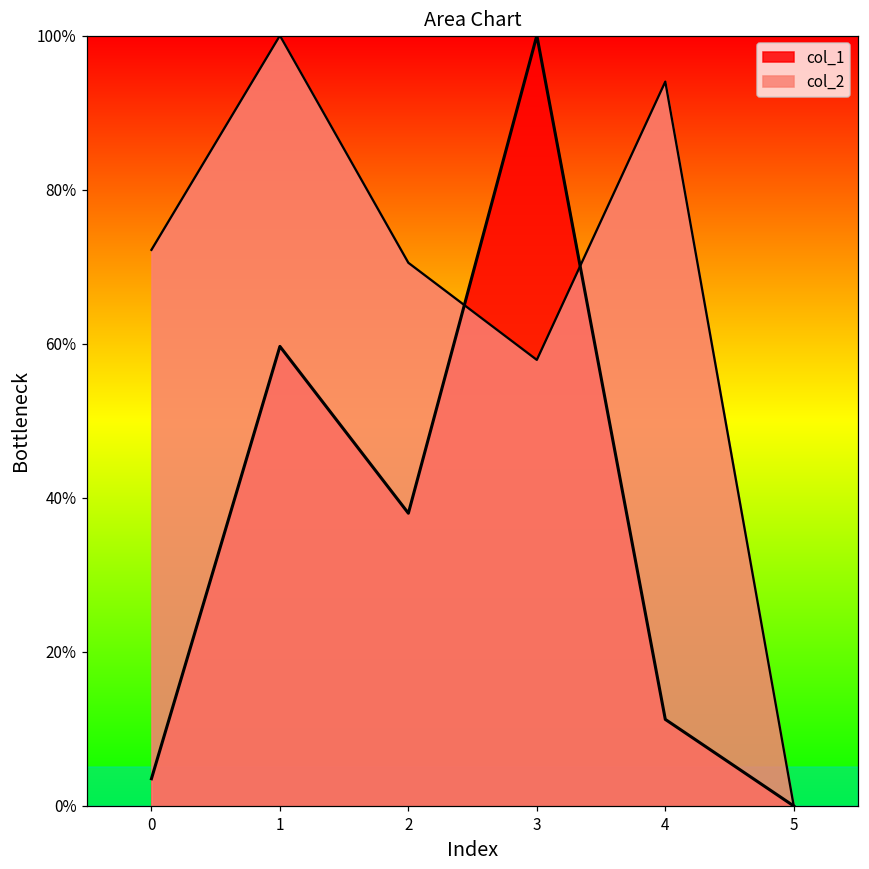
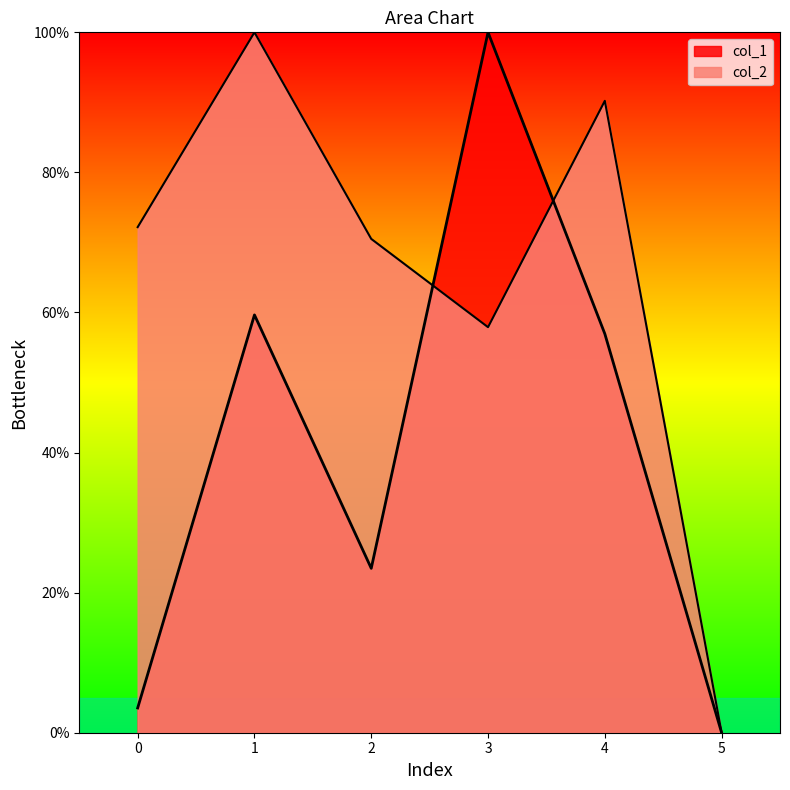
  {
    "col_1": {
      "1": "60%",
-     "2": "38%",
+     "2": "23%",
      "3": "100%",
-     "4": "11%"
+     "4": "57%"
    },
    "col_2": {
      "0": "72%",
      "1": "100%",
      "2": "71%",
      "3": "58%",
-     "4": "94%"
+     "4": "90%"
    }
  }
